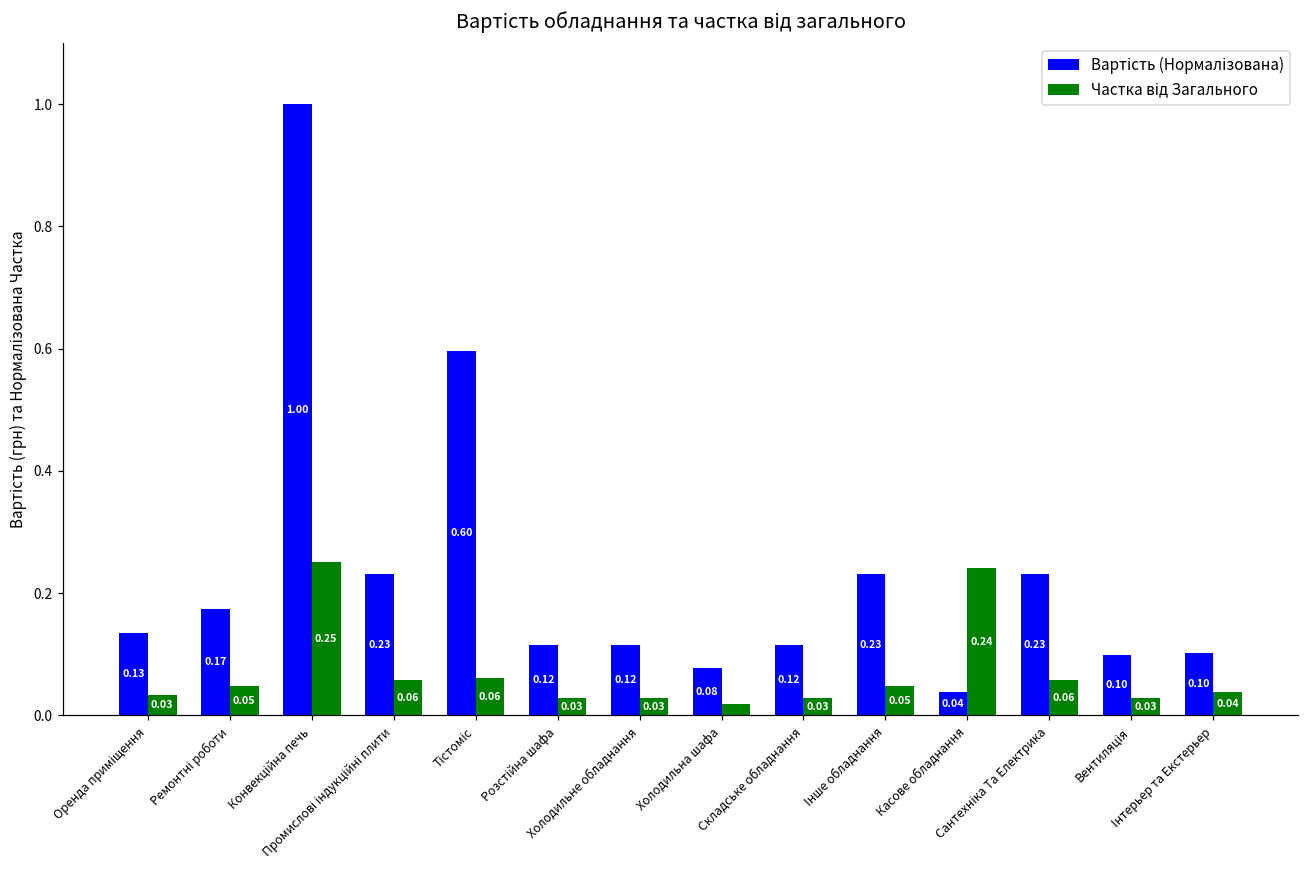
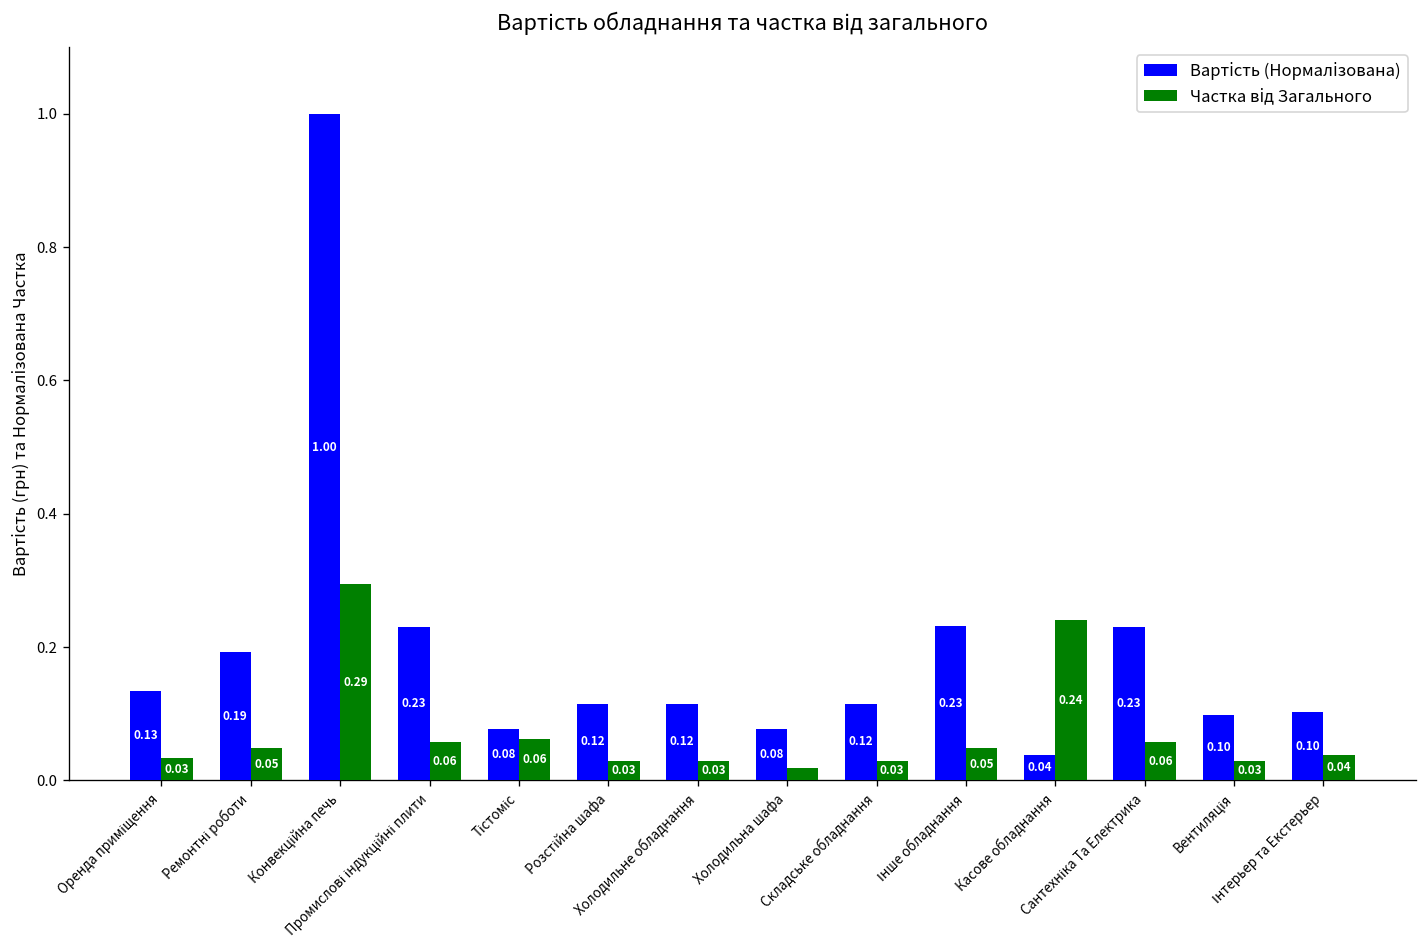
  {
    "Вартість (Нормалізована)": {
      "Оренда приміщення": 0.13,
-     "Ремонтні роботи": 0.17,
+     "Ремонтні роботи": 0.19,
      "Конвекційна печь": 1.00,
      "Промислові індукційні плити": 0.23,
-     "Тістоміс": 0.60,
+     "Тістоміс": 0.08,
      "Розстійна шафа": 0.12,
      "Холодильне обладнання": 0.12,
      "Холодильна шафа": 0.08,
      "Складське обладнання": 0.12,
      "Інше обладнання": 0.23,
      "Касове обладнання": 0.04,
      "Сантехніка Та Електрика": 0.23,
      "Вентиляція": 0.10,
      "Інтерьер та Екстерьер": 0.10
    },
    "Частка від Загального": {
      "Оренда приміщення": 0.03,
      "Ремонтні роботи": 0.05,
-     "Конвекційна печь": 0.25,
+     "Конвекційна печь": 0.29,
      "Промислові індукційні плити": 0.06,
      "Тістоміс": 0.06,
      "Розстійна шафа": 0.03,
      "Холодильне обладнання": 0.03,
      "Складське обладнання": 0.03,
      "Інше обладнання": 0.05,
      "Касове обладнання": 0.24,
      "Сантехніка Та Електрика": 0.06,
      "Вентиляція": 0.03,
      "Інтерьер та Екстерьер": 0.04
    }
  }
